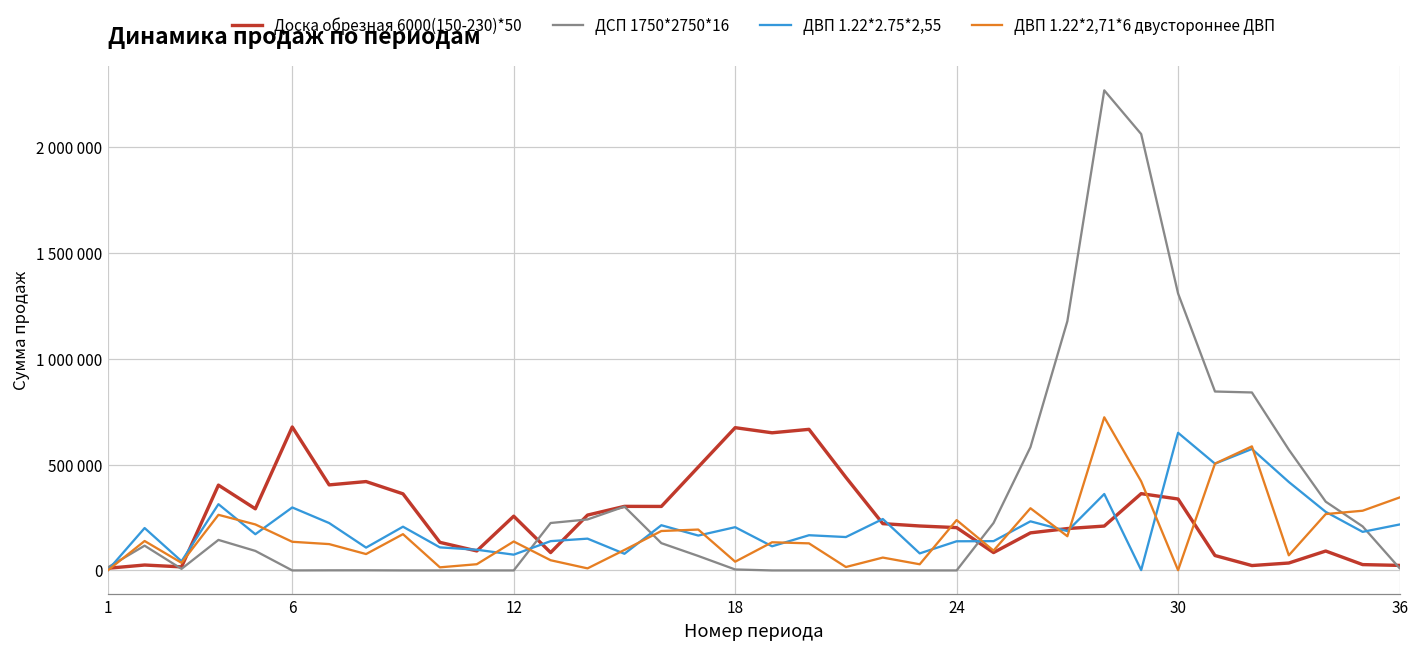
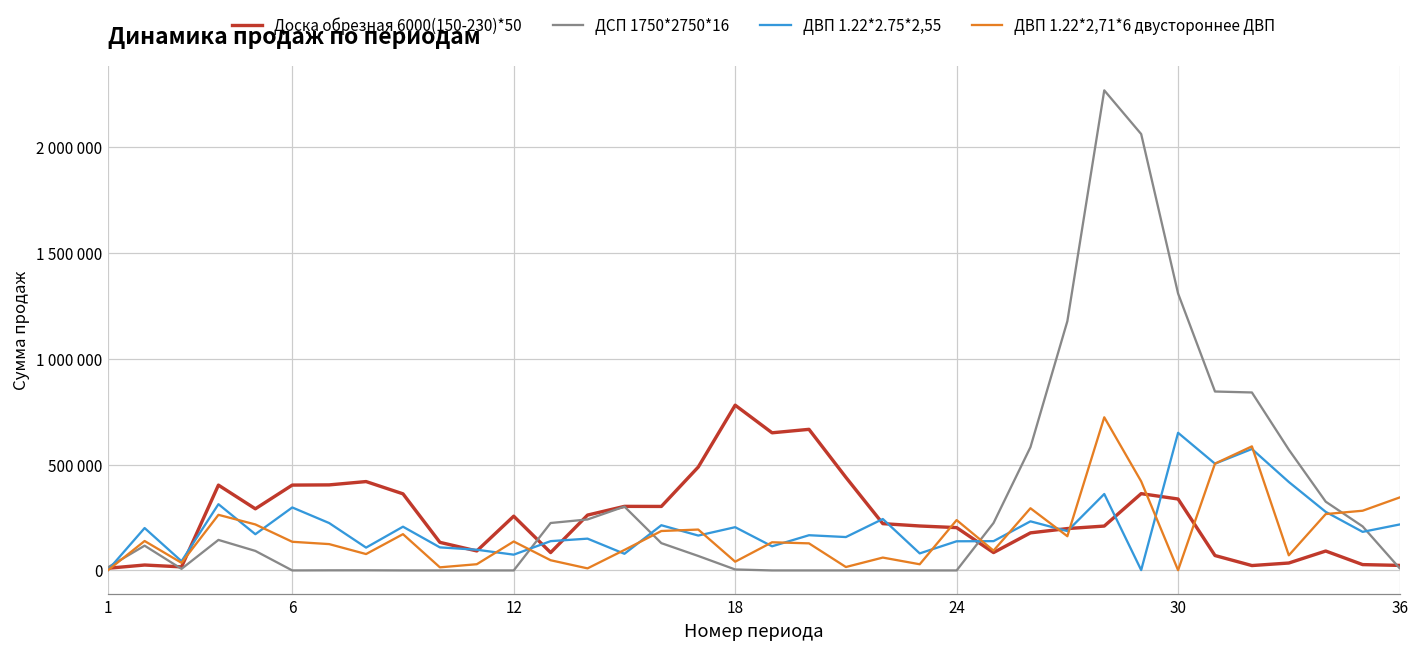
  {
    "Доска обрезная 6000(150-230)*50": {
-     "6": 680000,
+     "6": 400000,
      "12": 260000,
-     "18": 680000,
+     "18": 780000,
      "24": 200000,
      "30": 340000,
      "36": 20000
    },
    "ДСП 1750*2750*16": {
      "6": 0,
      "12": 0,
      "18": 0,
      "24": 0,
      "30": 1310000,
      "36": 10000
    },
    "ДВП 1.22*2.75*2,55": {
      "6": 300000,
      "12": 70000,
      "18": 200000,
      "24": 140000,
      "30": 650000,
      "36": 220000
    },
    "ДВП 1.22*2,71*6 двустороннее ДВП": {
      "6": 140000,
      "12": 140000,
      "18": 40000,
      "24": 240000,
      "30": 0,
      "36": 340000
    }
  }
